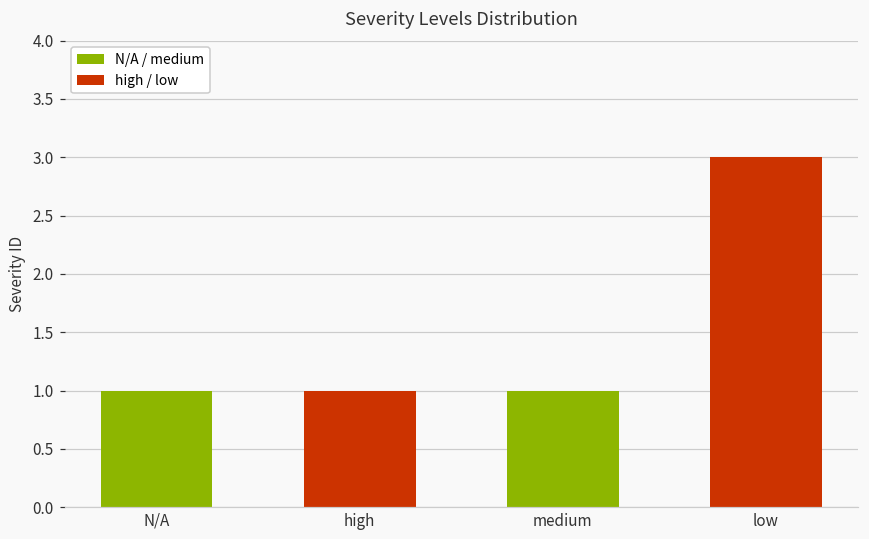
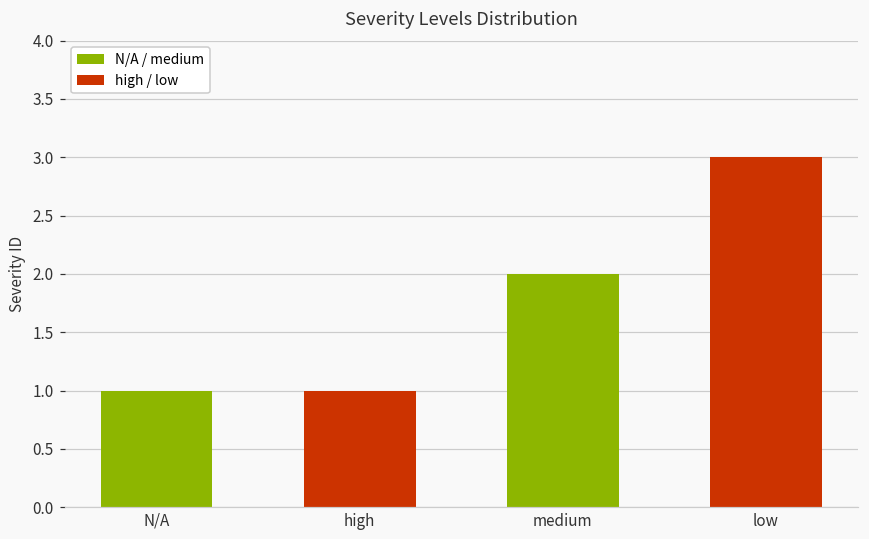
  {
    "N/A": 1,
    "high": 1,
-   "medium": 1,
+   "medium": 2,
    "low": 3
  }
